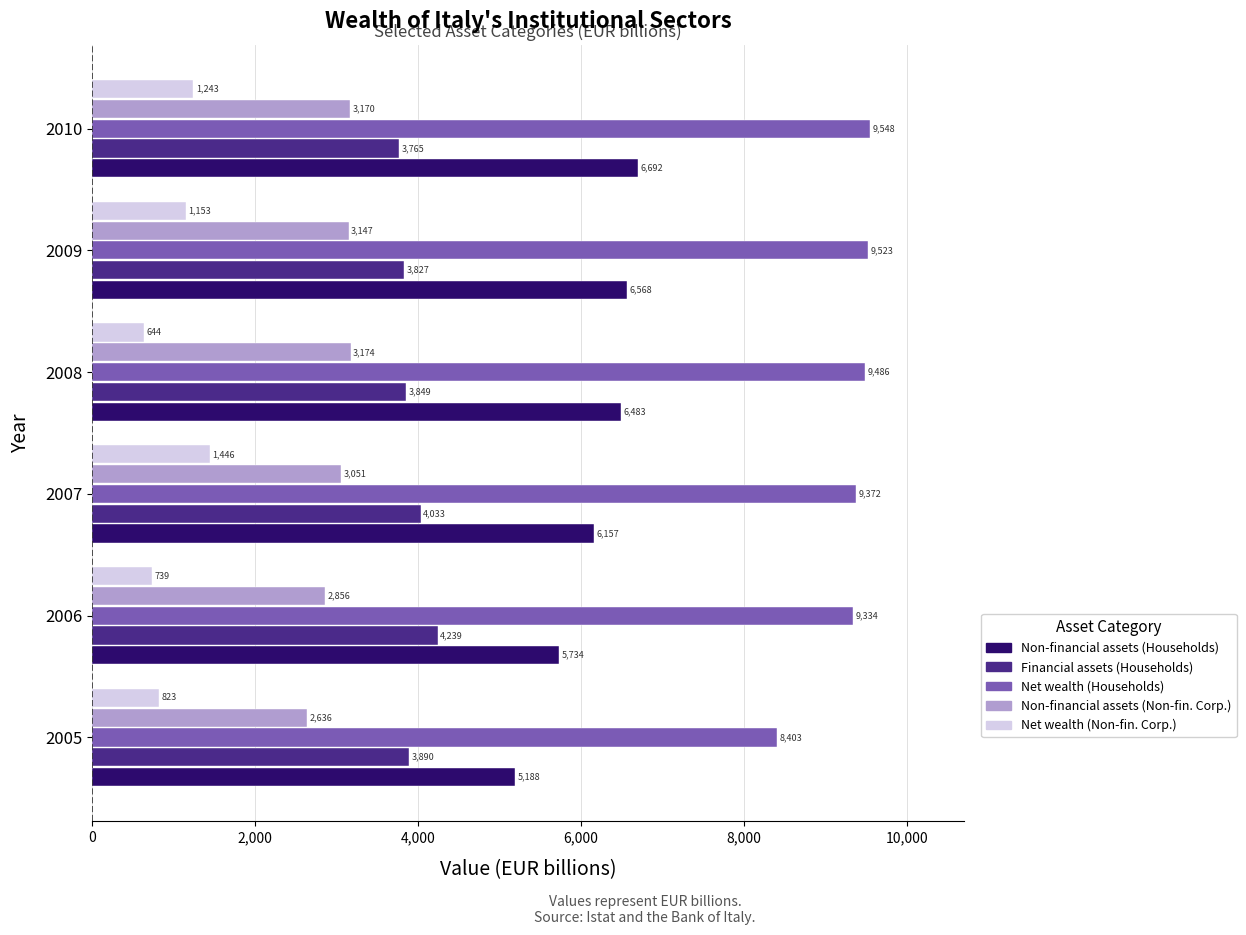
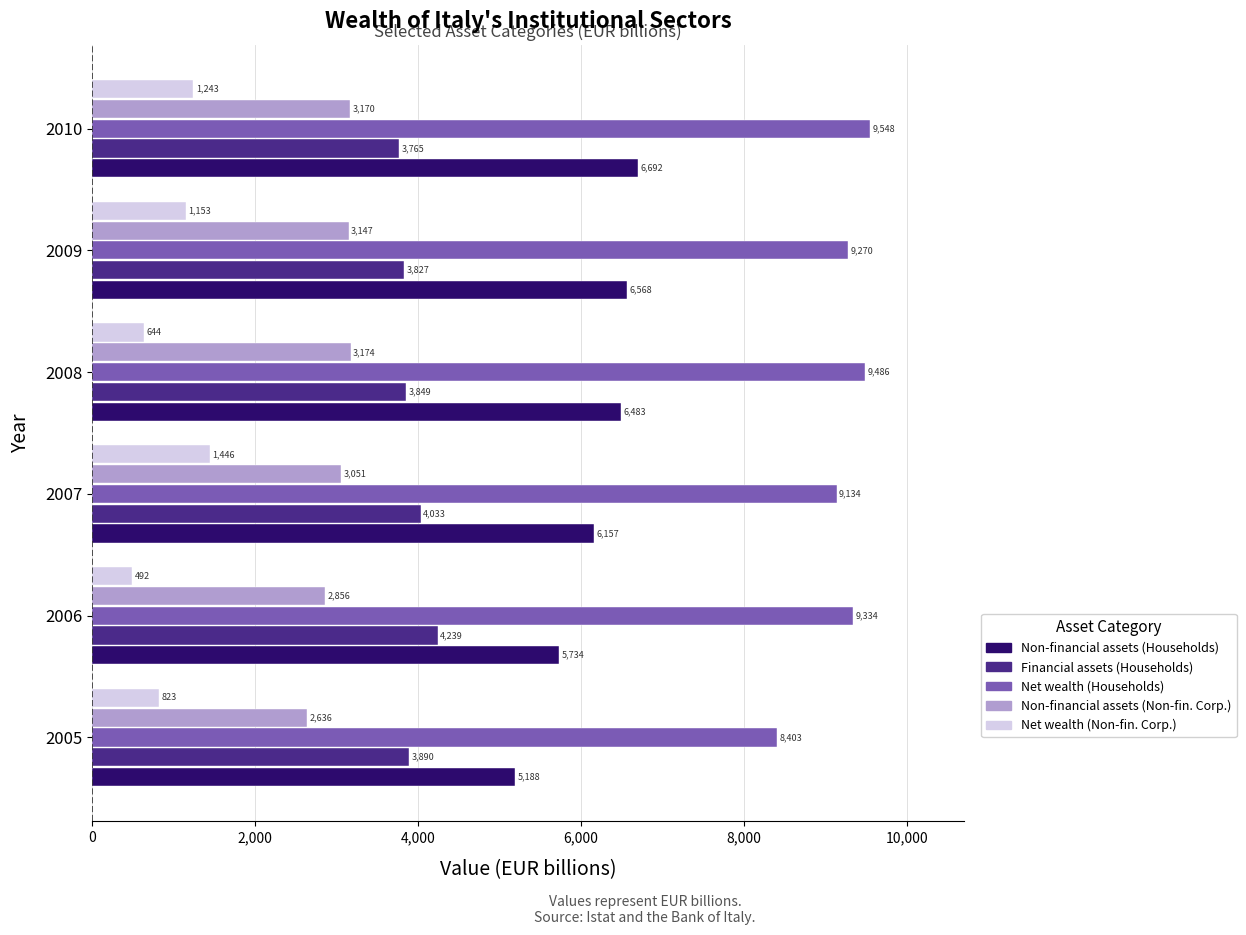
  {
    "Net wealth (Households)": {
      "2010": "9,548",
-     "2009": "9,523",
+     "2009": "9,270",
      "2008": "9,486",
-     "2007": "9,372",
+     "2007": "9,134",
      "2006": "9,334",
      "2005": "8,403"
    },
    "Non-financial assets (Non-fin. Corp.)": {
      "2010": "3,170",
      "2009": "3,147",
      "2008": "3,174",
      "2007": "3,051",
      "2006": "2,856",
      "2005": "2,636"
    },
    "Net wealth (Non-fin. Corp.)": {
      "2010": "1,243",
      "2009": "1,153",
      "2008": "644",
      "2007": "1,446",
-     "2006": "739",
+     "2006": "492",
      "2005": "823"
    }
  }
